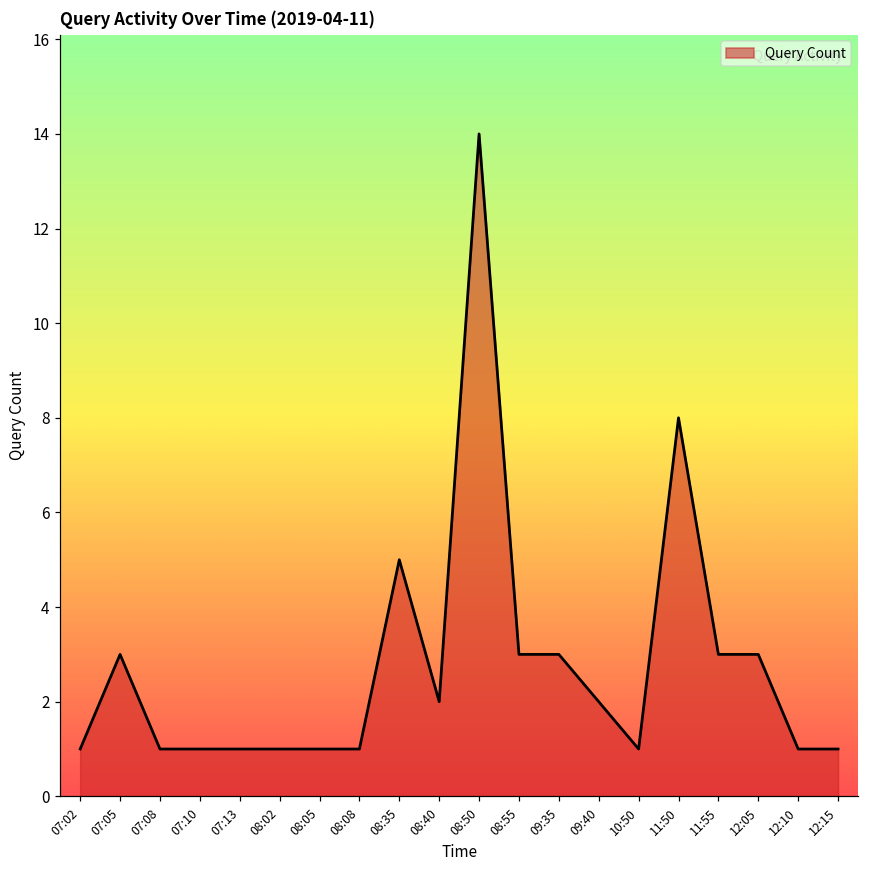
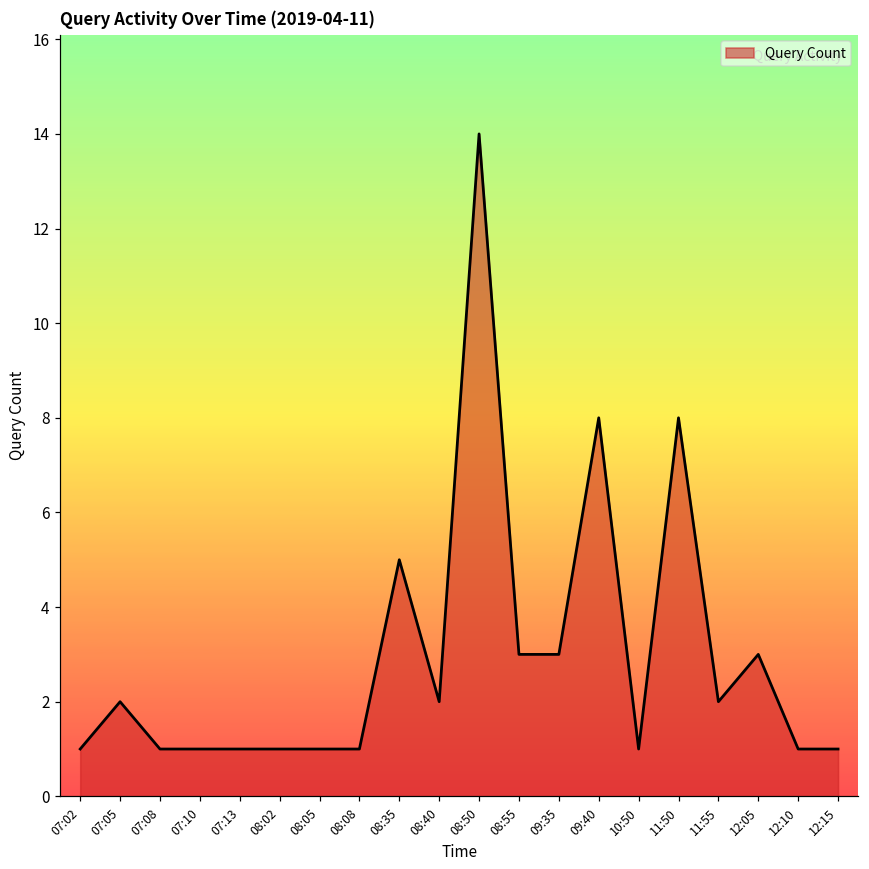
  {
    "07:02": 1,
-   "07:05": 3,
+   "07:05": 2,
    "07:08": 1,
    "07:10": 1,
    "07:13": 1,
    "08:02": 1,
    "08:05": 1,
    "08:08": 1,
    "08:35": 5,
    "08:40": 2,
    "08:50": 14,
    "08:55": 3,
    "09:35": 3,
-   "09:40": 2,
+   "09:40": 8,
    "10:50": 1,
    "11:50": 8,
-   "11:55": 3,
+   "11:55": 2,
    "12:05": 3,
    "12:10": 1,
    "12:15": 1
  }
